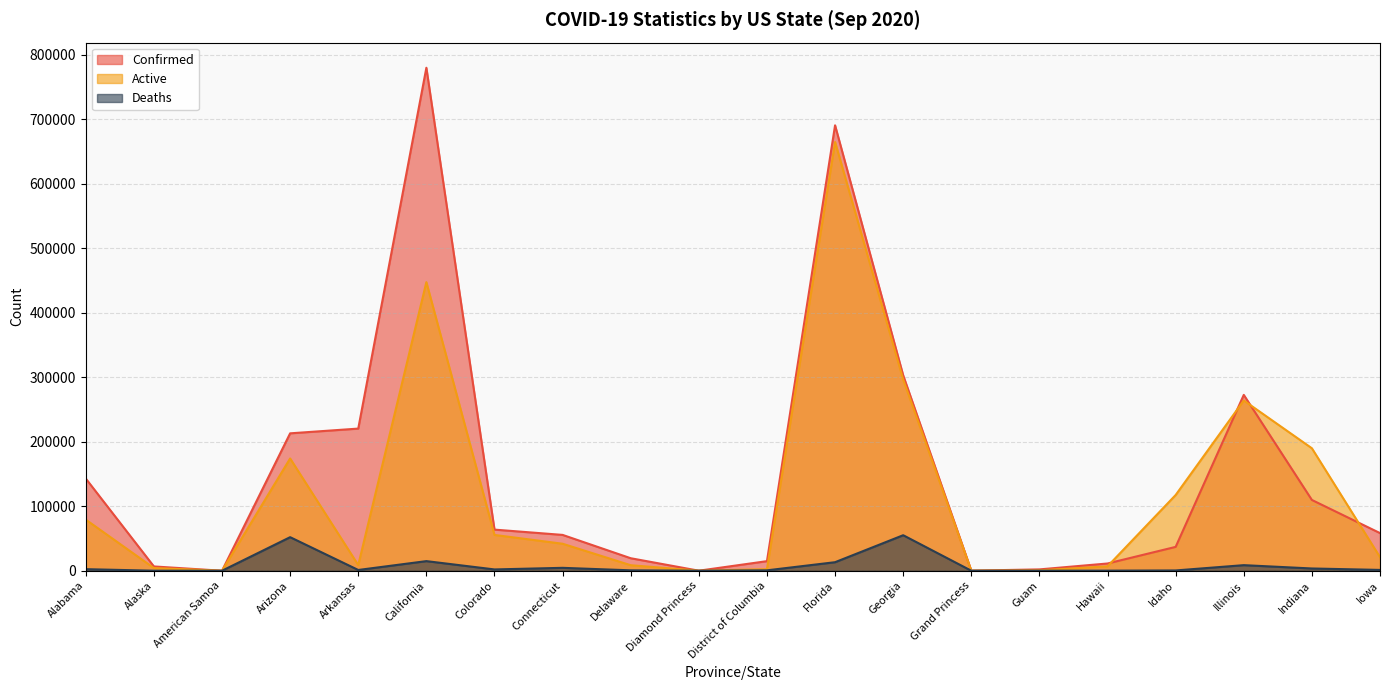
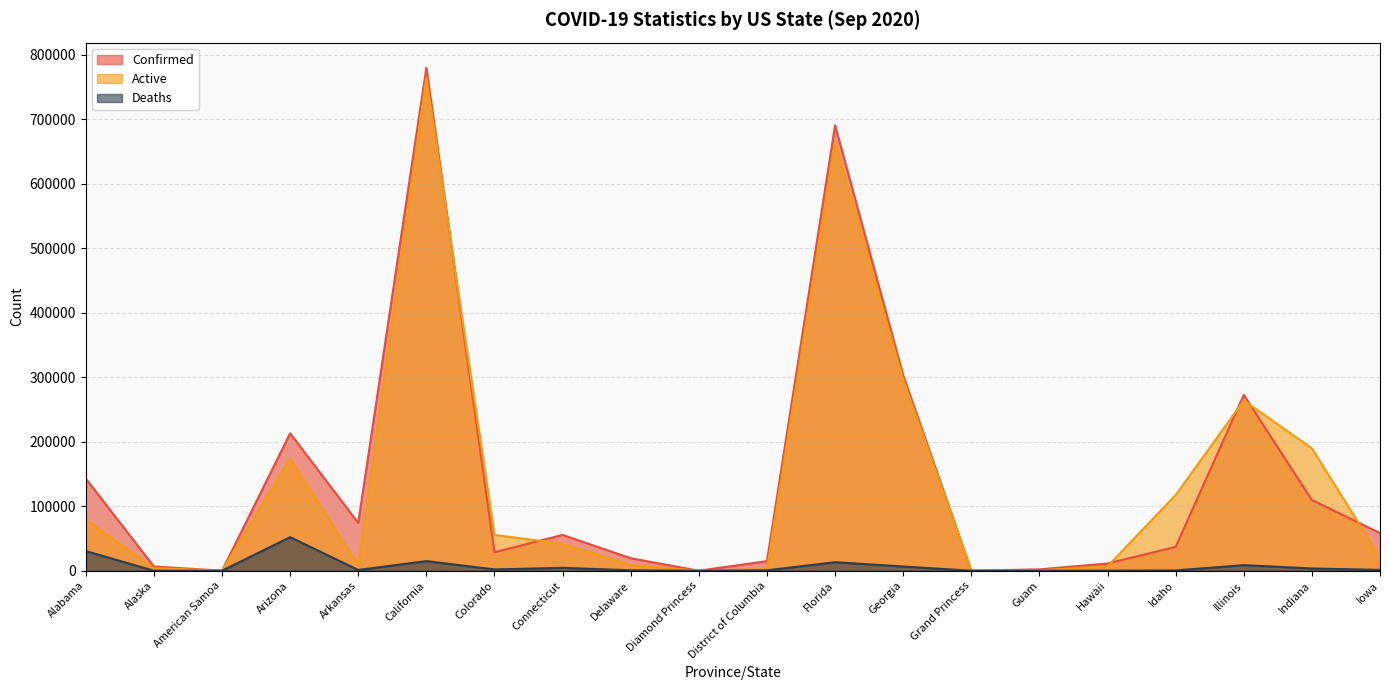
  {
    "Confirmed": {
      "Alabama": 140000,
      "Arizona": 210000,
-     "Arkansas": 220000,
+     "Arkansas": 70000,
      "California": 780000,
-     "Colorado": 60000,
+     "Colorado": 30000,
      "Connecticut": 60000,
      "Delaware": 20000,
      "District of Columbia": 10000,
      "Florida": 690000,
      "Georgia": 300000,
      "Hawaii": 10000,
      "Idaho": 40000,
      "Illinois": 270000,
      "Indiana": 110000,
      "Iowa": 60000
    },
    "Active": {
      "Alabama": 80000,
      "Arizona": 170000,
      "Arkansas": 10000,
-     "California": 450000,
+     "California": 760000,
      "Colorado": 60000,
      "Connecticut": 40000,
      "Delaware": 10000,
      "Florida": 660000,
      "Georgia": 300000,
      "Hawaii": 10000,
      "Idaho": 120000,
      "Illinois": 260000,
      "Indiana": 190000,
      "Iowa": 20000
    },
    "Deaths": {
-     "Alabama": 0,
+     "Alabama": 30000,
      "Alaska": 0,
      "Arizona": 50000,
      "Arkansas": 0,
      "California": 10000,
      "Colorado": 0,
      "Connecticut": 0,
      "Delaware": 0,
      "Florida": 10000,
-     "Georgia": 60000,
+     "Georgia": 10000,
      "Hawaii": 0,
      "Idaho": 0,
      "Illinois": 10000,
      "Indiana": 0,
      "Iowa": 0
    }
  }
